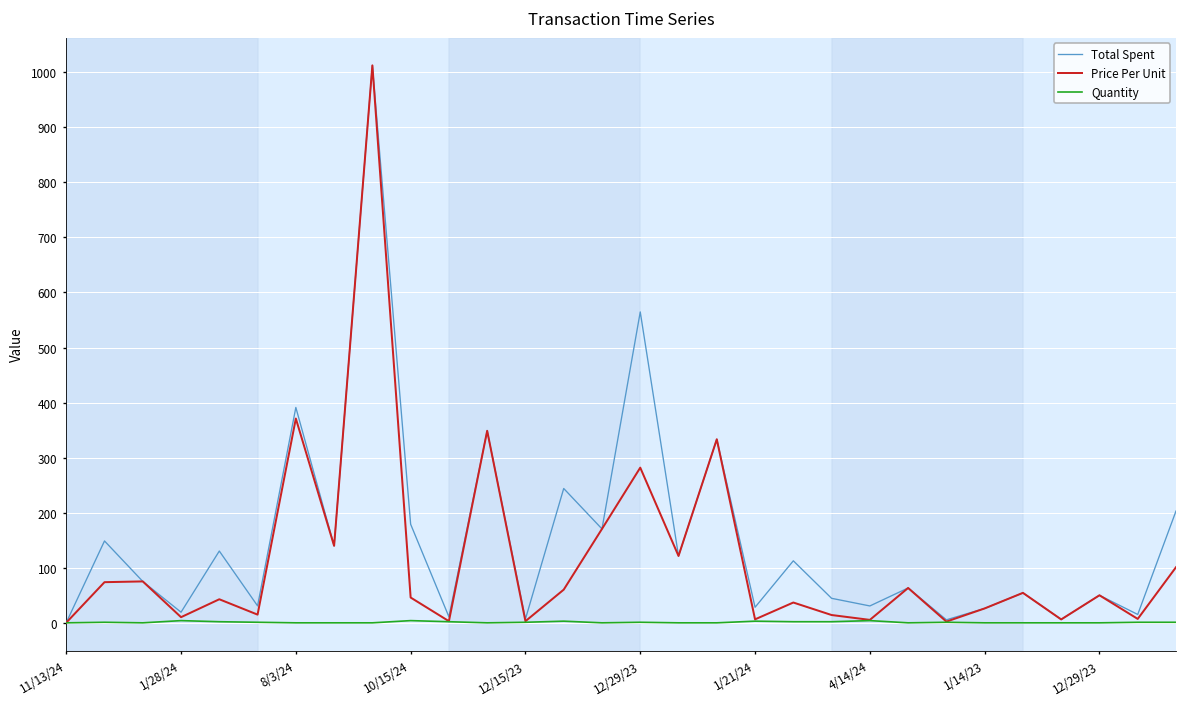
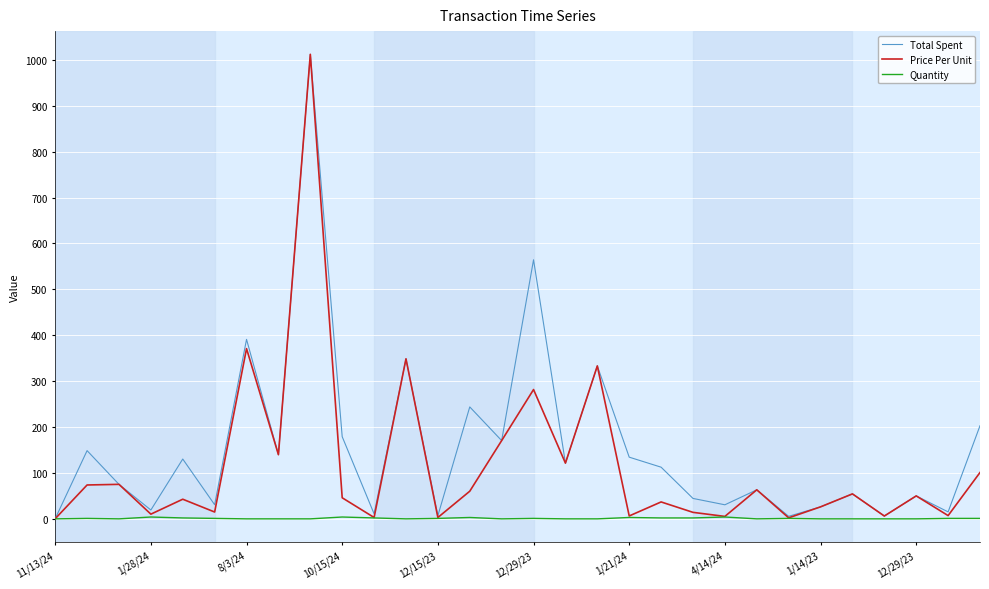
  {
    "Total Spent": {
      "1/28/24": 20,
      "8/3/24": 390,
      "10/15/24": 180,
-     "1/21/24": 30,
+     "1/21/24": 140,
      "4/14/24": 30
    },
    "Price Per Unit": {
      "1/28/24": 10,
      "8/3/24": 370,
      "10/15/24": 50
    },
    "Quantity": {
      "1/28/24": 10,
      "8/3/24": 0,
      "10/15/24": 10
    }
  }
